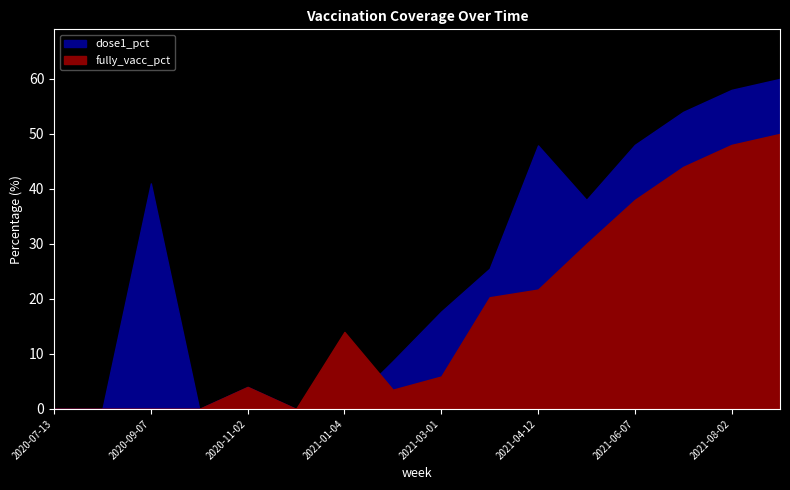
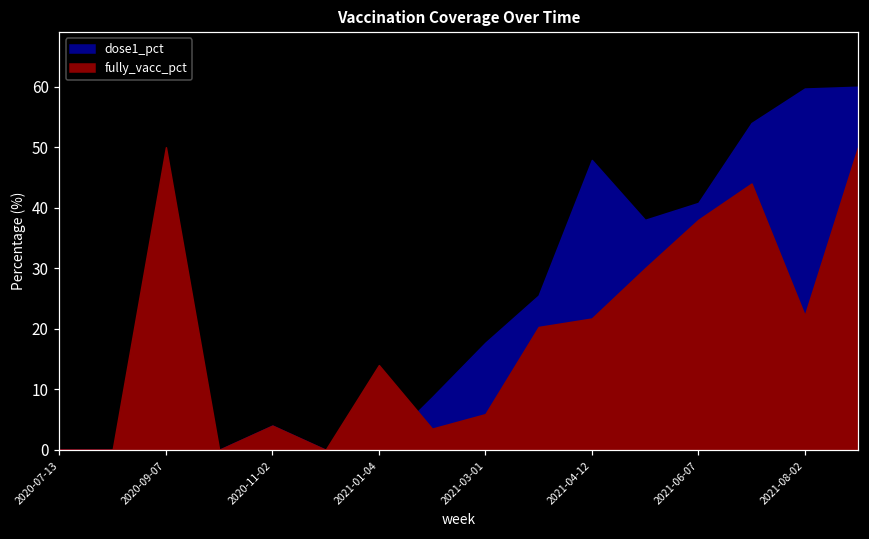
  {
    "dose1_pct": {
-     "2020-09-07": 41,
+     "2020-09-07": 0,
      "2021-03-01": 18,
      "2021-04-12": 48,
-     "2021-06-07": 48,
-     "2021-08-02": 58
+     "2021-06-07": 41,
+     "2021-08-02": 60
    },
    "fully_vacc_pct": {
-     "2020-09-07": 0,
+     "2020-09-07": 50,
      "2021-01-04": 14,
      "2021-03-01": 6,
      "2021-04-12": 22,
      "2021-06-07": 38,
-     "2021-08-02": 48
+     "2021-08-02": 22
    }
  }
